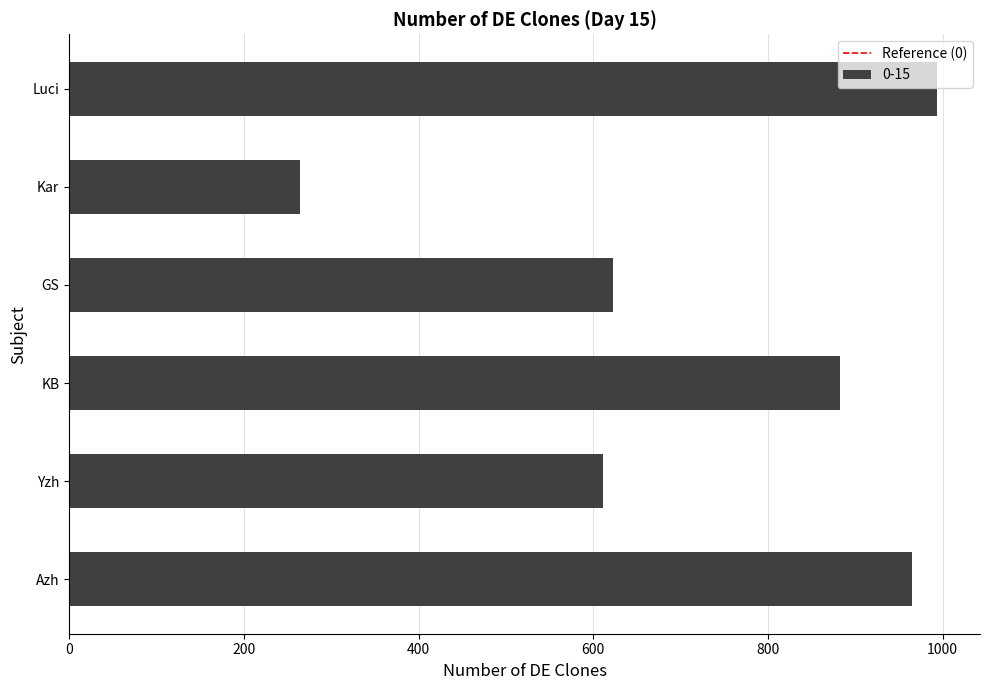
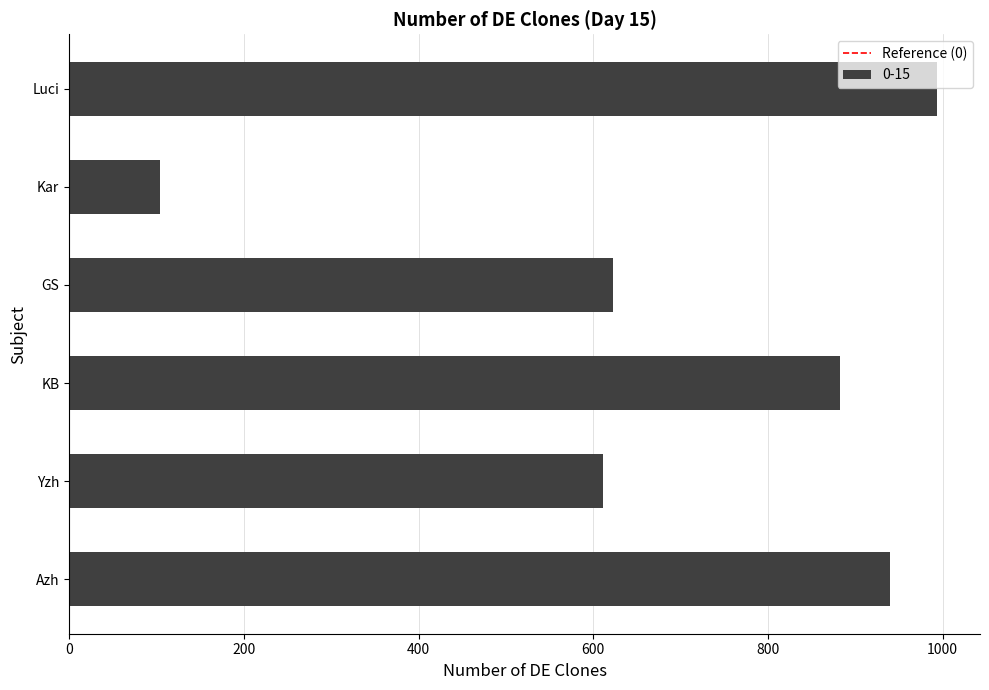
  {
    "Luci": 990,
-   "Kar": 260,
+   "Kar": 100,
    "GS": 620,
    "KB": 880,
    "Yzh": 610,
-   "Azh": 970
+   "Azh": 940
  }
